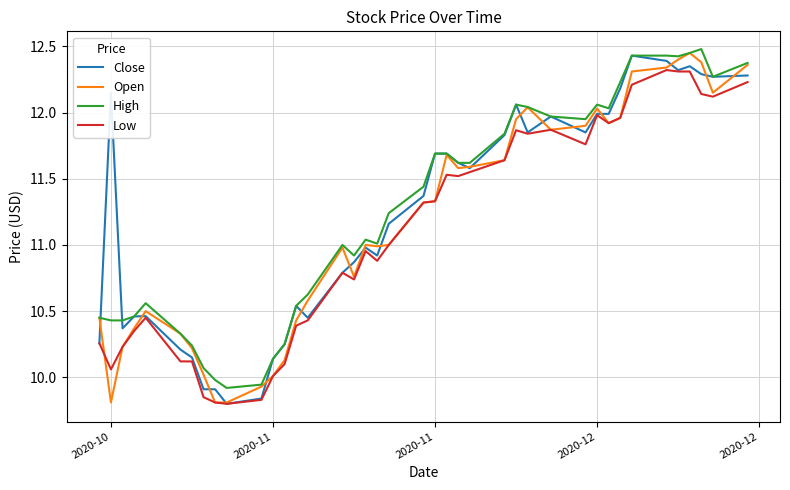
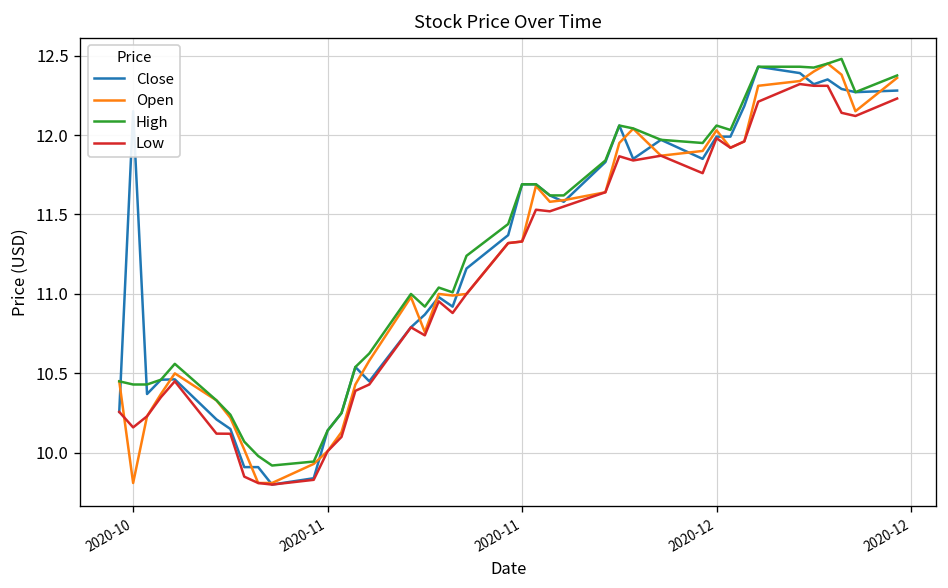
  {
    "Open": {
      "2020-10": 9.81,
      "2020-12": 12.03
    },
    "High": {
      "2020-10": 10.43,
      "2020-12": 12.06
    },
    "Low": {
-     "2020-10": 10.06
+     "2020-10": 10.16
    }
  }
